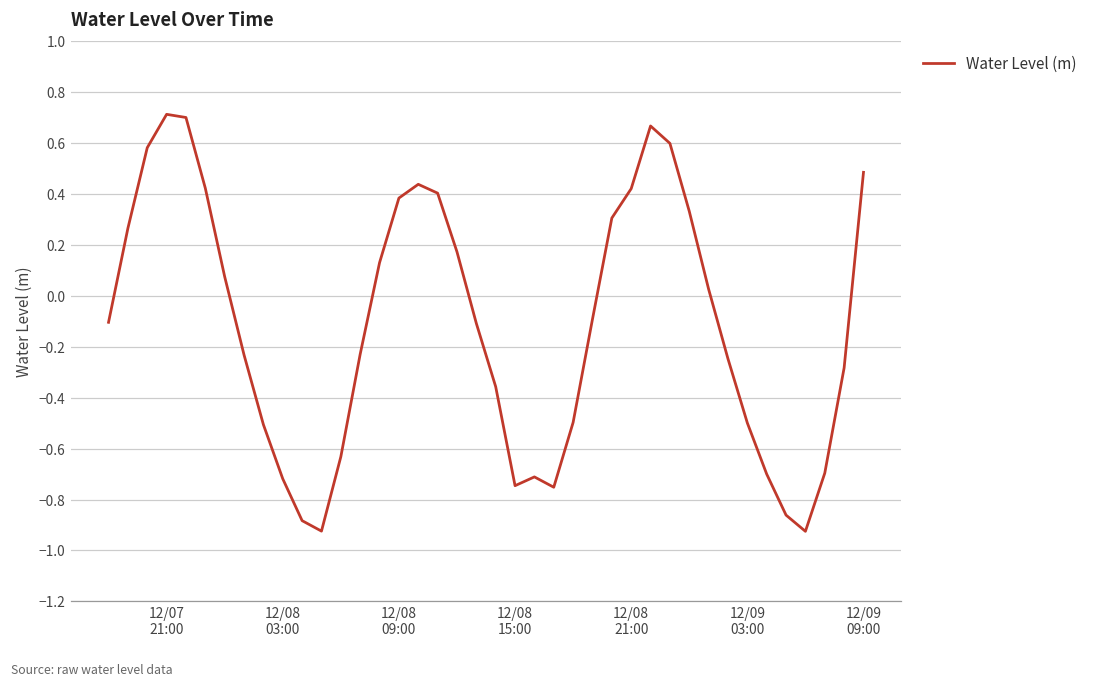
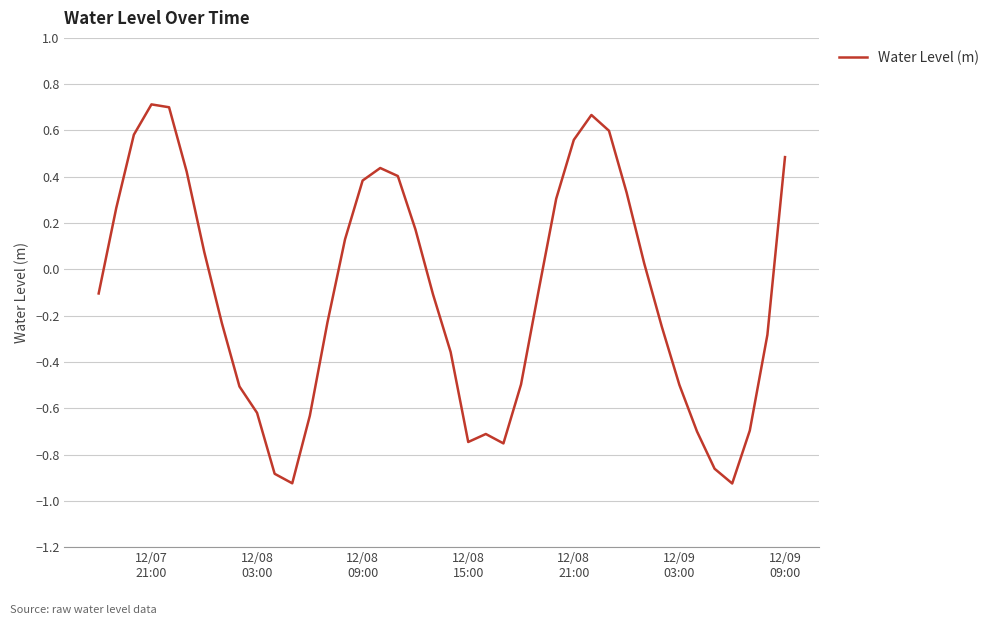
  {
    "12/07 21:00": 0.71,
-   "12/08 03:00": -0.72,
+   "12/08 03:00": -0.62,
    "12/08 09:00": 0.38,
    "12/08 15:00": -0.75,
-   "12/08 21:00": 0.42,
+   "12/08 21:00": 0.56,
    "12/09 03:00": -0.50,
    "12/09 09:00": 0.48
  }
